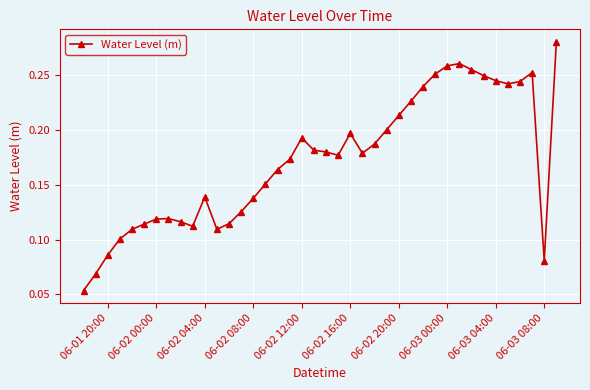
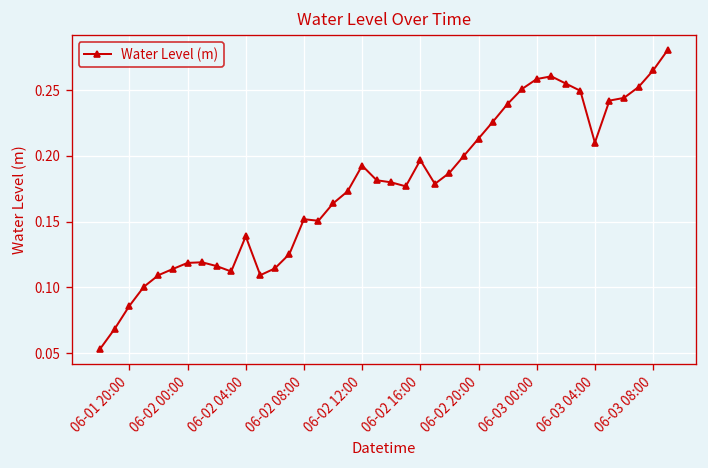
  {
    "06-01 20:00": 0.086,
    "06-02 00:00": 0.119,
    "06-02 04:00": 0.139,
-   "06-02 08:00": 0.138,
+   "06-02 08:00": 0.152,
    "06-02 12:00": 0.193,
    "06-02 16:00": 0.197,
    "06-02 20:00": 0.213,
    "06-03 00:00": 0.258,
-   "06-03 04:00": 0.245,
-   "06-03 08:00": 0.081
+   "06-03 04:00": 0.210,
+   "06-03 08:00": 0.265
  }
